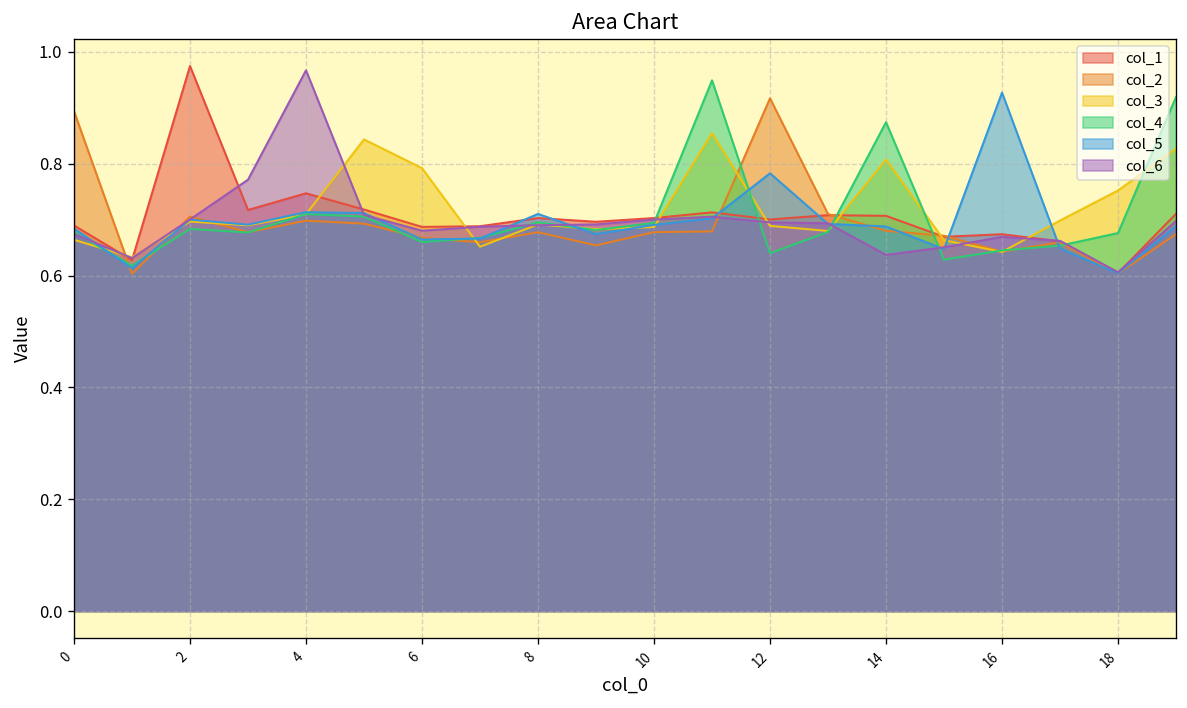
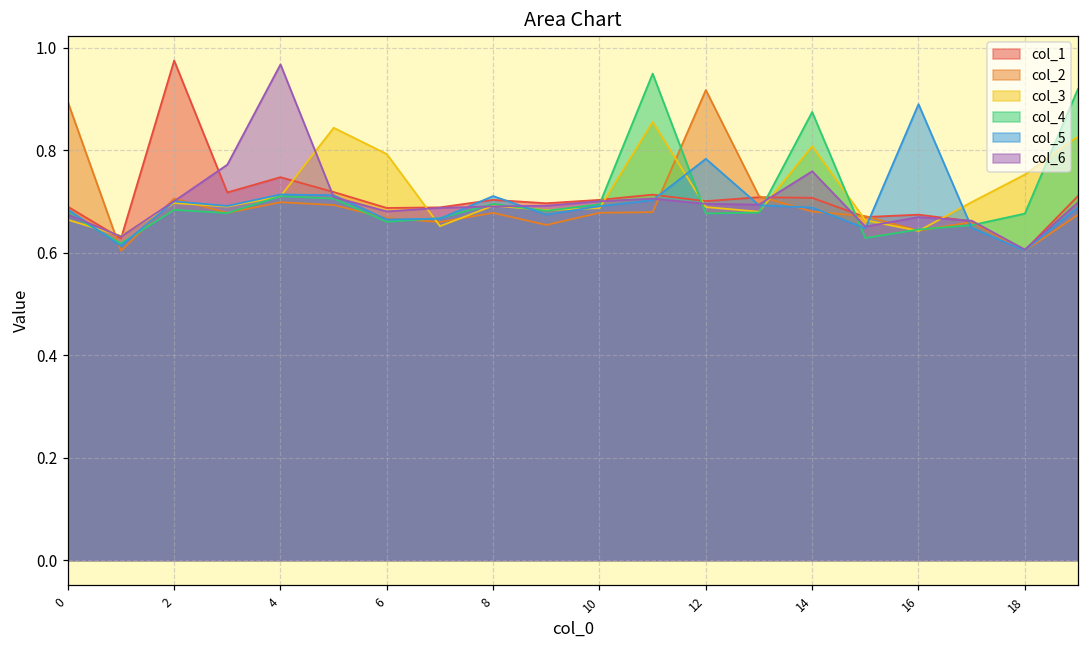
  {
    "col_4": {
      "2": 0.68,
-     "12": 0.64,
+     "12": 0.68,
      "14": 0.87,
      "18": 0.68
    },
    "col_5": {
      "8": 0.71,
      "12": 0.78,
      "14": 0.69,
-     "16": 0.93
+     "16": 0.89
    },
    "col_6": {
      "4": 0.97,
      "6": 0.68,
-     "14": 0.64
+     "14": 0.76
    }
  }
